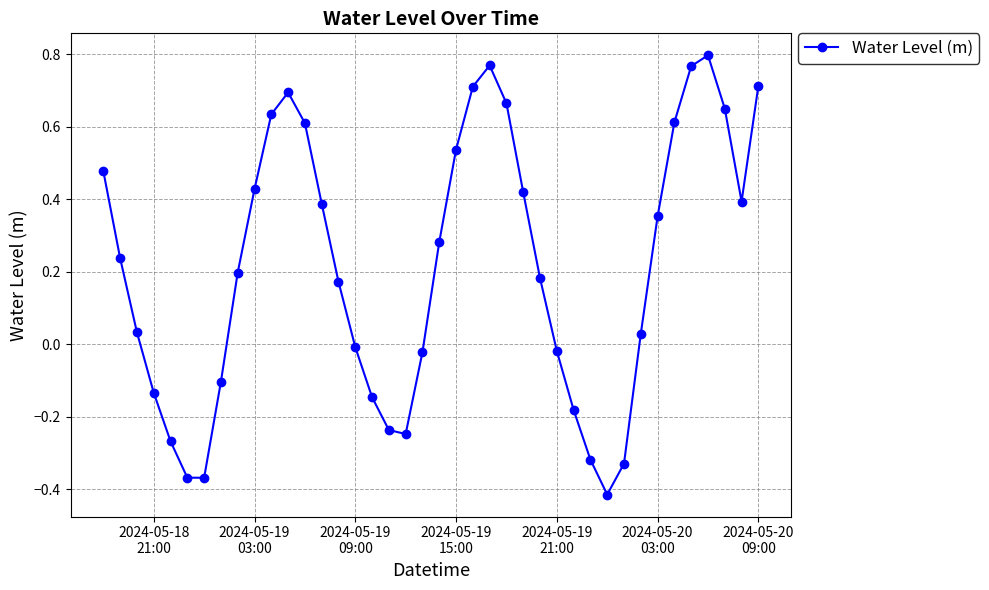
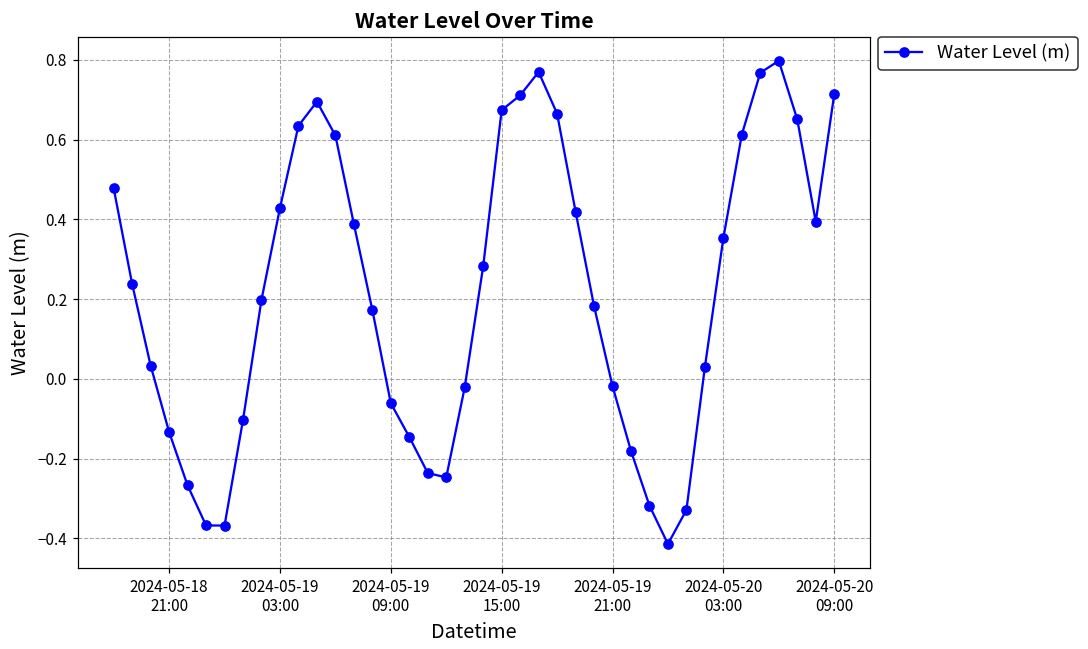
  {
    "2024-05-18 21:00": -0.13,
    "2024-05-19 03:00": 0.43,
-   "2024-05-19 09:00": -0.01,
-   "2024-05-19 15:00": 0.54,
+   "2024-05-19 09:00": -0.06,
+   "2024-05-19 15:00": 0.67,
    "2024-05-19 21:00": -0.02,
    "2024-05-20 03:00": 0.35,
    "2024-05-20 09:00": 0.71
  }
